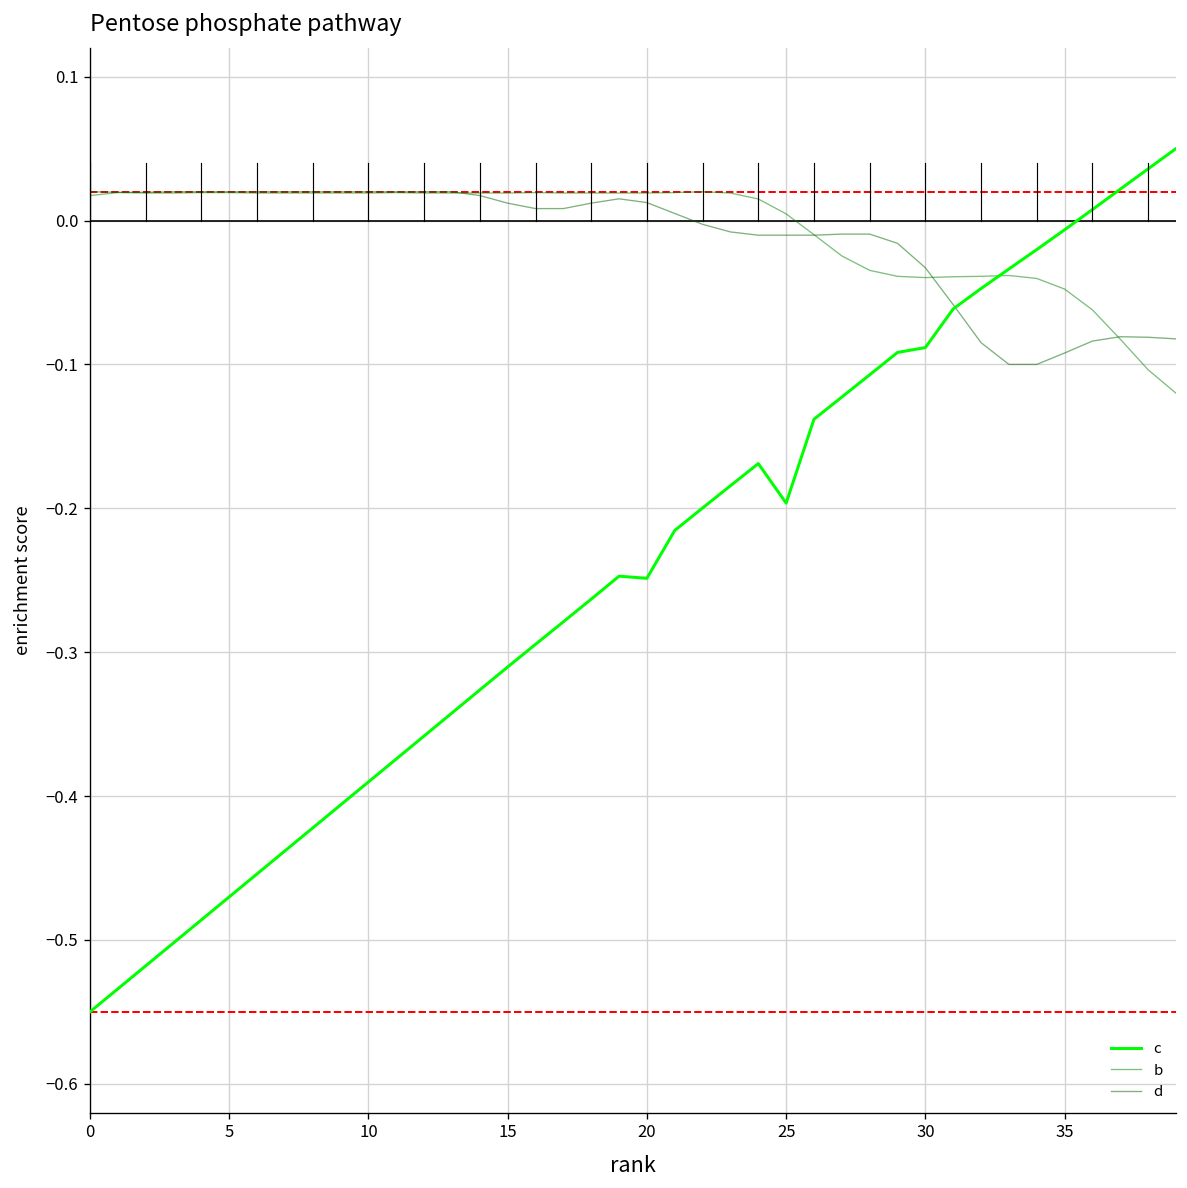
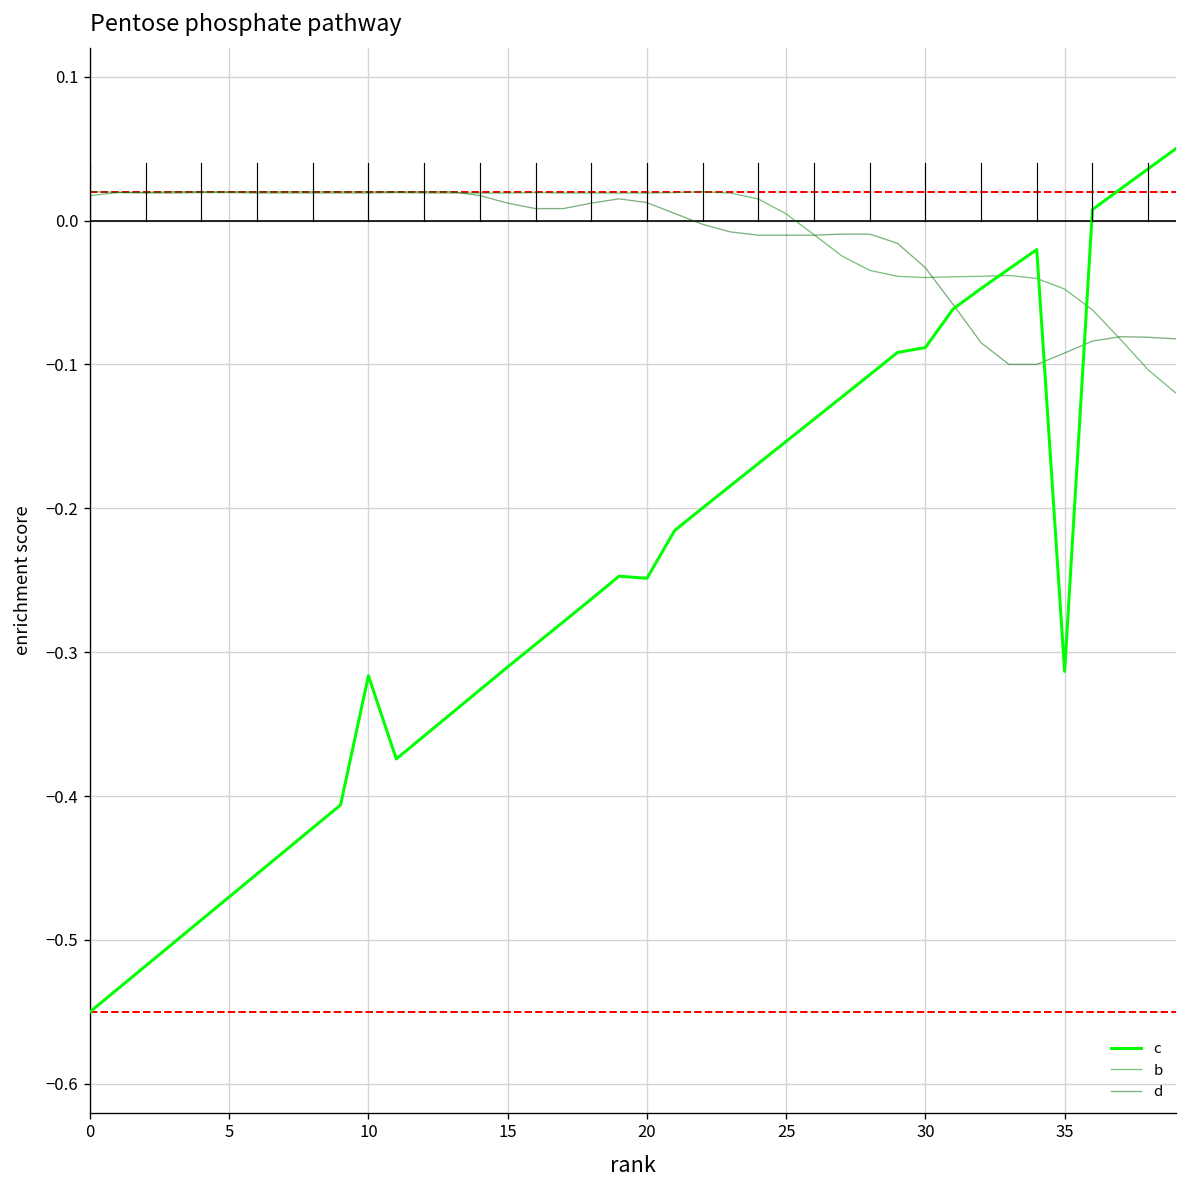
  {
    "c": {
      "0": -0.550,
      "5": -0.470,
-     "10": -0.390,
+     "10": -0.316,
      "15": -0.310,
      "20": -0.249,
-     "25": -0.196,
+     "25": -0.154,
      "30": -0.088,
-     "35": -0.006
+     "35": -0.313
    }
  }
